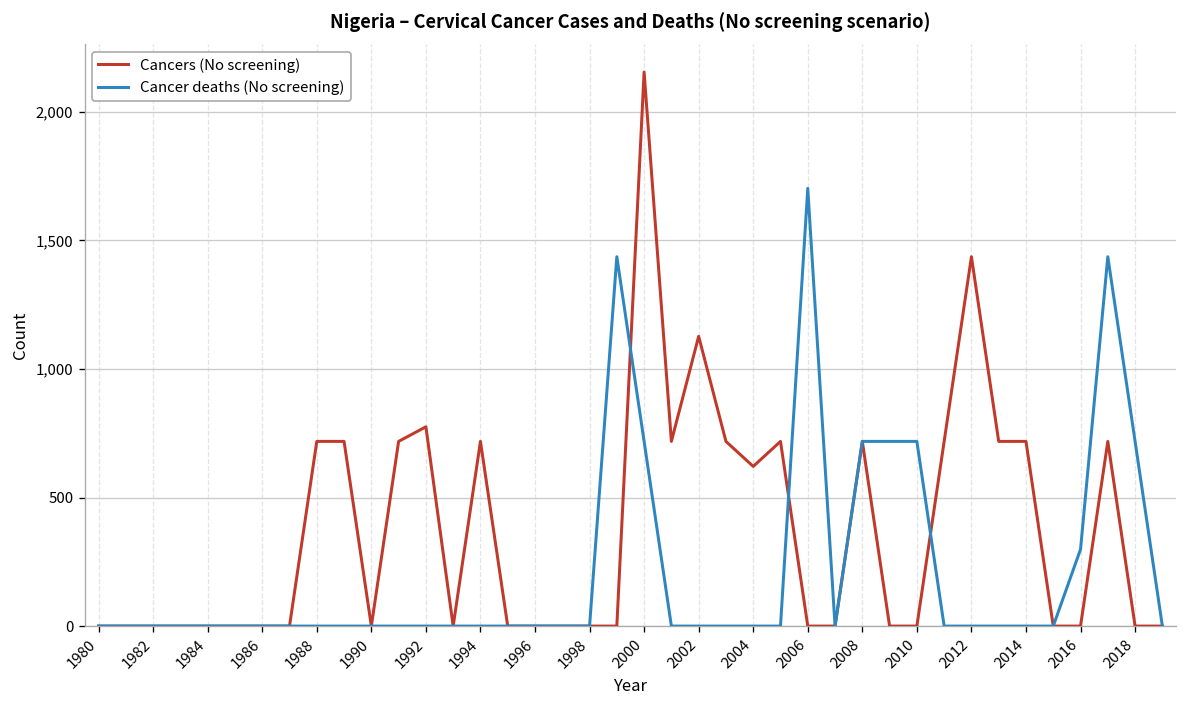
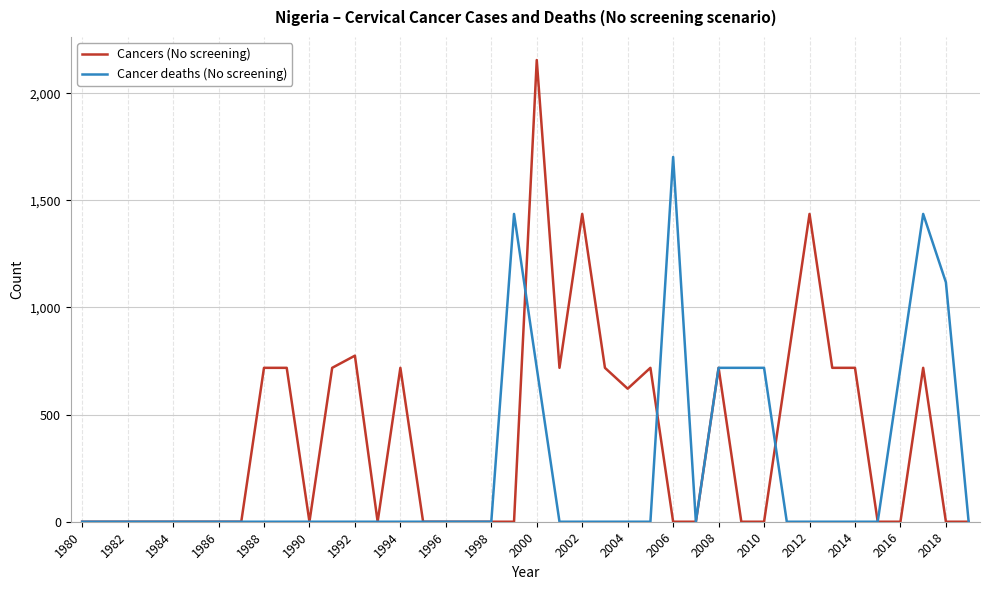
  {
    "Cancers (No screening)": {
      "1988": "720",
      "1992": "780",
      "1994": "720",
      "2000": "2,150",
-     "2002": "1,130",
+     "2002": "1,440",
      "2004": "620",
      "2006": "0",
      "2010": "0",
      "2012": "1,440",
      "2014": "720",
      "2016": "0",
      "2018": "0"
    },
    "Cancer deaths (No screening)": {
      "1988": "0",
      "1992": "0",
      "1994": "0",
      "2000": "720",
      "2002": "0",
      "2004": "0",
      "2006": "1,700",
      "2010": "720",
      "2012": "0",
      "2014": "0",
-     "2016": "300",
-     "2018": "720"
+     "2016": "720",
+     "2018": "1,120"
    }
  }
